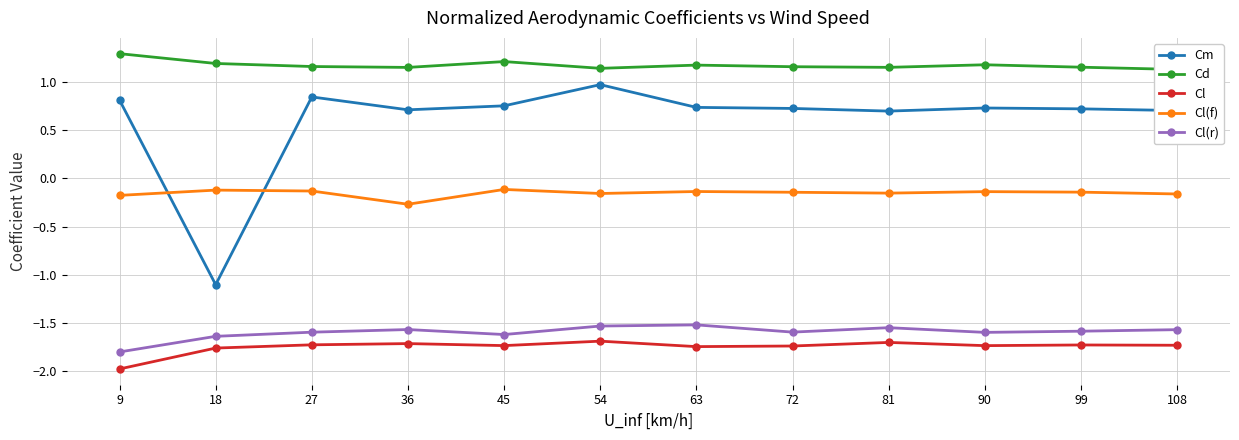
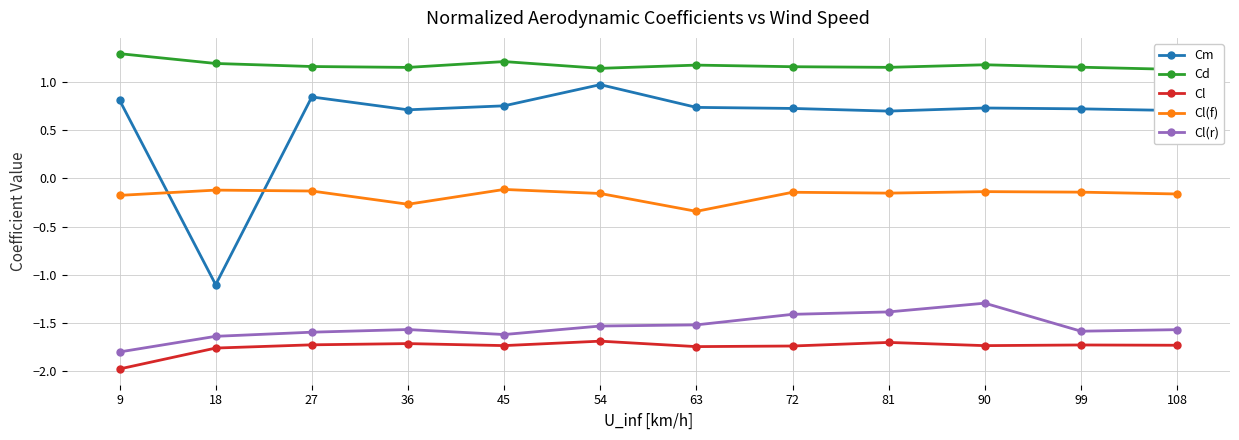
  {
    "Cm": {
      "9": 0.8,
      "18": -1.1,
      "27": 0.8,
      "36": 0.7,
      "45": 0.8,
      "54": 1.0,
      "63": 0.7,
      "72": 0.7,
      "81": 0.7,
      "90": 0.7,
      "99": 0.7
    },
    "Cd": {
      "9": 1.3,
      "18": 1.2,
      "27": 1.2,
      "36": 1.2,
      "45": 1.2,
      "54": 1.1,
      "63": 1.2,
      "72": 1.2,
      "81": 1.2,
      "90": 1.2,
      "99": 1.2
    },
    "Cl": {
      "9": -2.0,
      "18": -1.8,
      "27": -1.7,
      "36": -1.7,
      "45": -1.7,
      "54": -1.7,
      "63": -1.7,
      "72": -1.7,
      "81": -1.7,
      "90": -1.7,
      "99": -1.7,
      "108": -1.7
    },
    "Cl(f)": {
      "9": -0.2,
      "18": -0.1,
      "27": -0.1,
      "36": -0.3,
      "45": -0.1,
      "54": -0.2,
-     "63": -0.1,
+     "63": -0.3,
      "72": -0.1,
      "81": -0.2,
      "90": -0.1,
      "99": -0.1,
      "108": -0.2
    },
    "Cl(r)": {
      "9": -1.8,
      "18": -1.6,
      "27": -1.6,
      "36": -1.6,
      "45": -1.6,
      "54": -1.5,
      "63": -1.5,
-     "72": -1.6,
-     "81": -1.5,
-     "90": -1.6,
+     "72": -1.4,
+     "81": -1.4,
+     "90": -1.3,
      "99": -1.6,
      "108": -1.6
    }
  }
